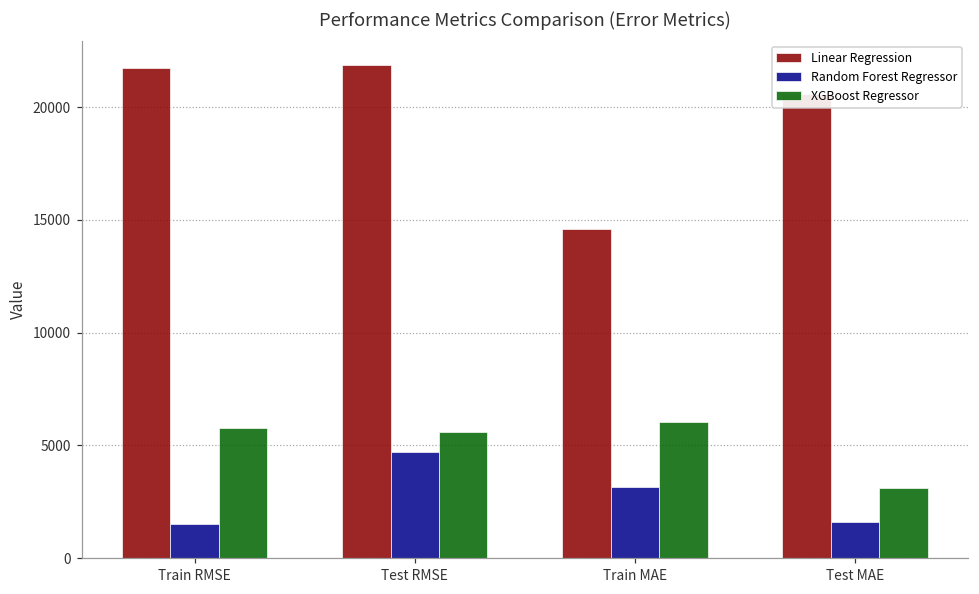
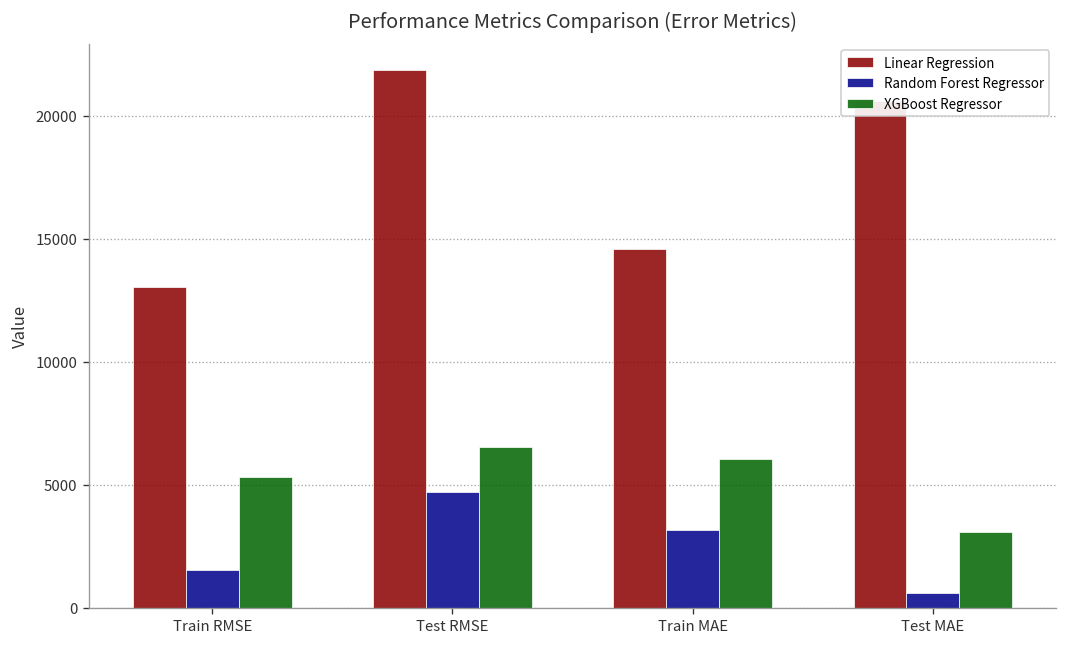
  {
    "Linear Regression": {
-     "Train RMSE": 21700,
+     "Train RMSE": 13000,
      "Test RMSE": 21900,
      "Train MAE": 14600
    },
    "Random Forest Regressor": {
      "Train RMSE": 1500,
      "Test RMSE": 4700,
      "Train MAE": 3200,
-     "Test MAE": 1600
+     "Test MAE": 600
    },
    "XGBoost Regressor": {
-     "Train RMSE": 5800,
-     "Test RMSE": 5600,
+     "Train RMSE": 5300,
+     "Test RMSE": 6600,
      "Train MAE": 6000,
      "Test MAE": 3100
    }
  }
